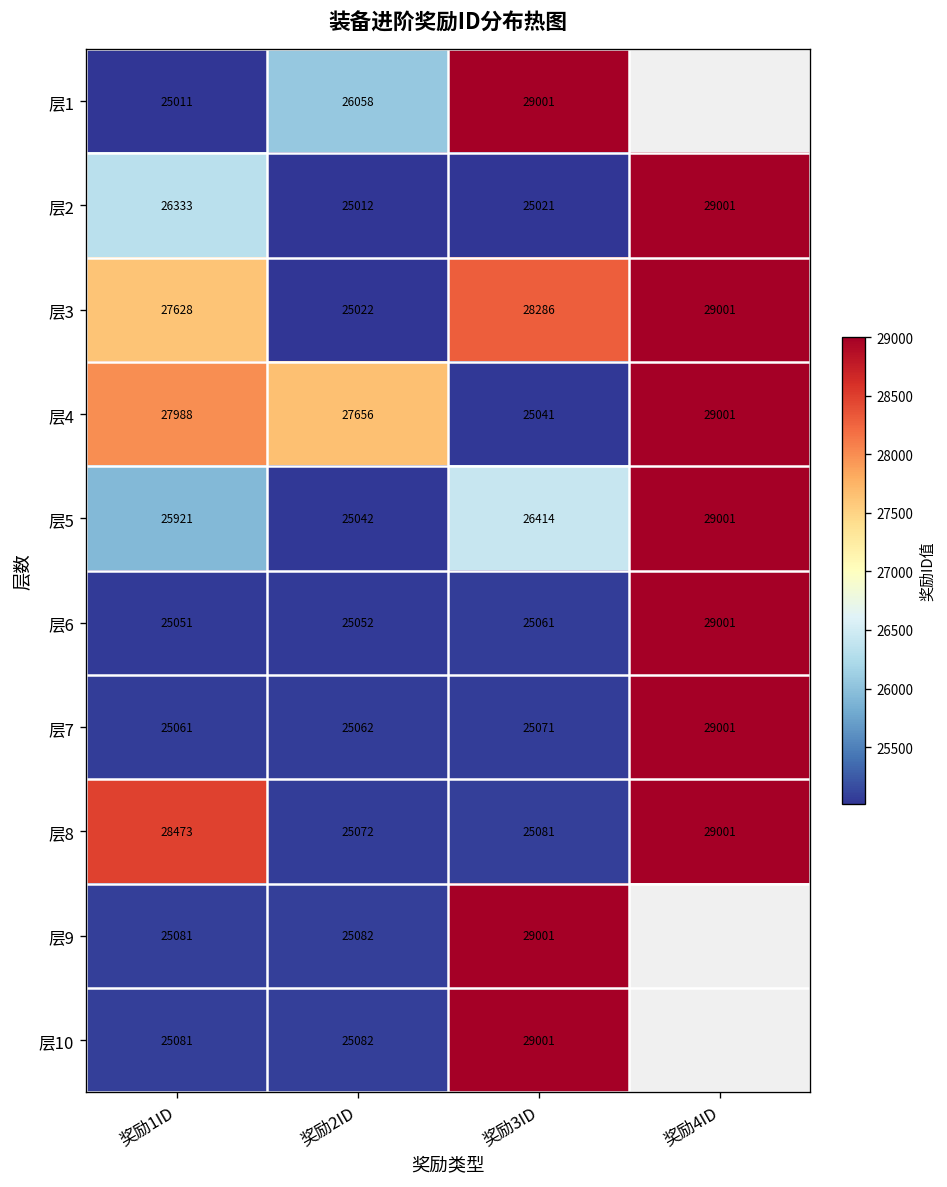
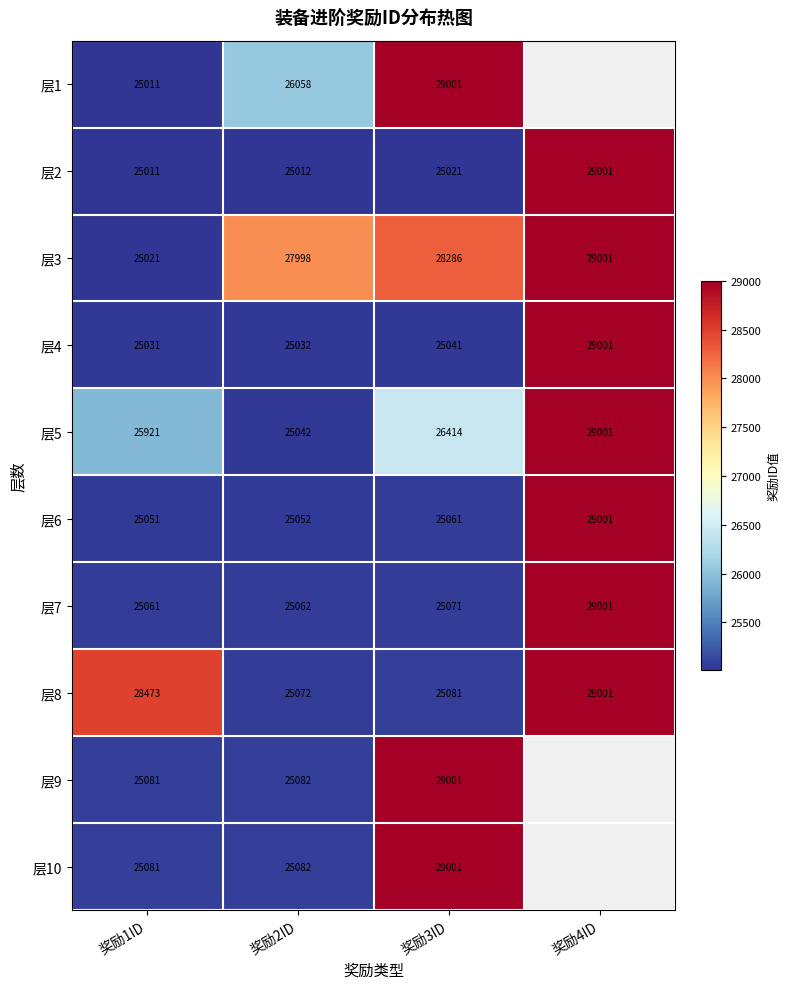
  {
    "层1": {
      "奖励1ID": 25011,
      "奖励2ID": 26058,
      "奖励3ID": 29001
    },
    "层2": {
-     "奖励1ID": 26333,
+     "奖励1ID": 25011,
      "奖励2ID": 25012,
      "奖励3ID": 25021,
      "奖励4ID": 29001
    },
    "层3": {
-     "奖励1ID": 27628,
-     "奖励2ID": 25022,
+     "奖励1ID": 25021,
+     "奖励2ID": 27998,
      "奖励3ID": 28286,
      "奖励4ID": 29001
    },
    "层4": {
-     "奖励1ID": 27988,
-     "奖励2ID": 27656,
+     "奖励1ID": 25031,
+     "奖励2ID": 25032,
      "奖励3ID": 25041,
      "奖励4ID": 29001
    },
    "层5": {
      "奖励1ID": 25921,
      "奖励2ID": 25042,
      "奖励3ID": 26414,
      "奖励4ID": 29001
    },
    "层6": {
      "奖励1ID": 25051,
      "奖励2ID": 25052,
      "奖励3ID": 25061,
      "奖励4ID": 29001
    },
    "层7": {
      "奖励1ID": 25061,
      "奖励2ID": 25062,
      "奖励3ID": 25071,
      "奖励4ID": 29001
    },
    "层8": {
      "奖励1ID": 28473,
      "奖励2ID": 25072,
      "奖励3ID": 25081,
      "奖励4ID": 29001
    },
    "层9": {
      "奖励1ID": 25081,
      "奖励2ID": 25082,
      "奖励3ID": 29001
    },
    "层10": {
      "奖励1ID": 25081,
      "奖励2ID": 25082,
      "奖励3ID": 29001
    }
  }
